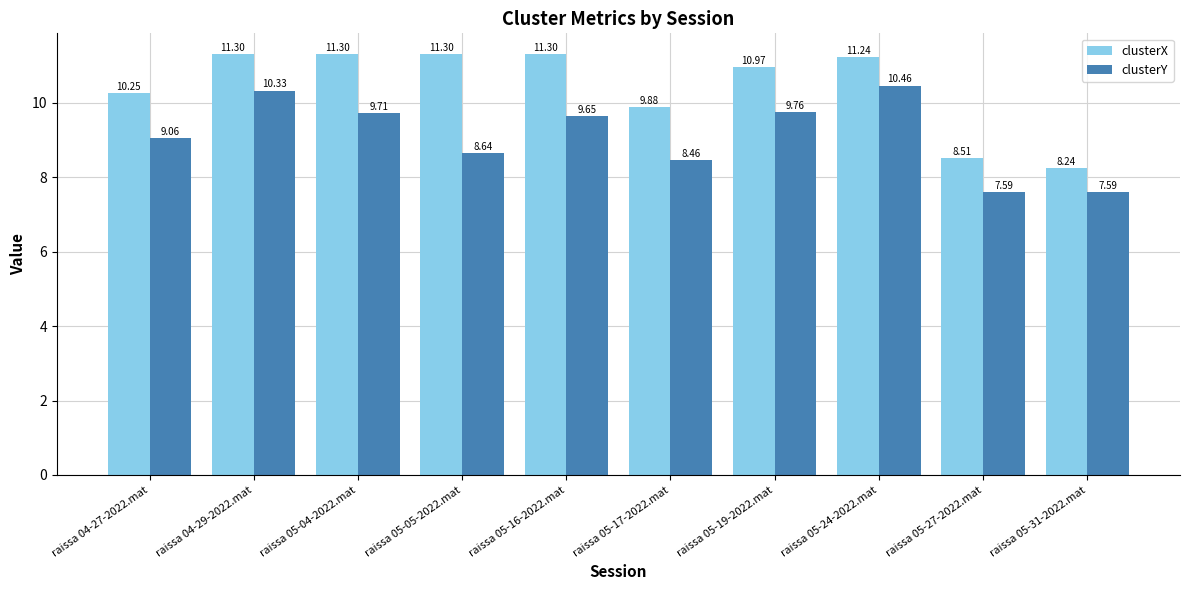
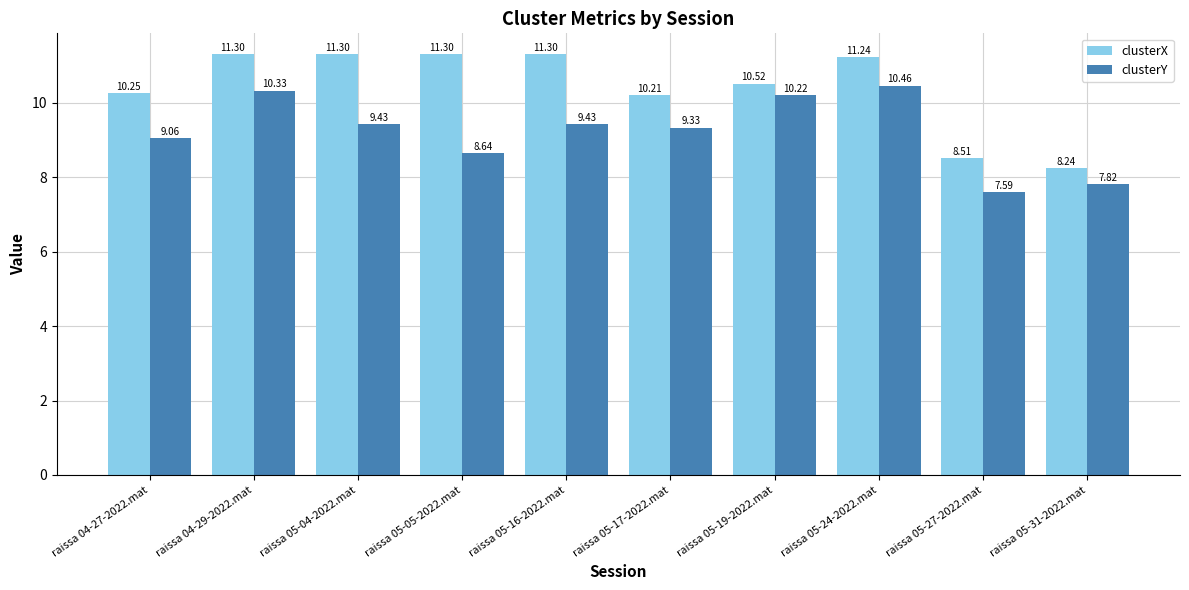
  {
    "clusterX": {
      "raissa 04-27-2022.mat": 10.25,
      "raissa 04-29-2022.mat": 11.30,
      "raissa 05-04-2022.mat": 11.30,
      "raissa 05-05-2022.mat": 11.30,
      "raissa 05-16-2022.mat": 11.30,
-     "raissa 05-17-2022.mat": 9.88,
-     "raissa 05-19-2022.mat": 10.97,
+     "raissa 05-17-2022.mat": 10.21,
+     "raissa 05-19-2022.mat": 10.52,
      "raissa 05-24-2022.mat": 11.24,
      "raissa 05-27-2022.mat": 8.51,
      "raissa 05-31-2022.mat": 8.24
    },
    "clusterY": {
      "raissa 04-27-2022.mat": 9.06,
      "raissa 04-29-2022.mat": 10.33,
-     "raissa 05-04-2022.mat": 9.71,
+     "raissa 05-04-2022.mat": 9.43,
      "raissa 05-05-2022.mat": 8.64,
-     "raissa 05-16-2022.mat": 9.65,
-     "raissa 05-17-2022.mat": 8.46,
-     "raissa 05-19-2022.mat": 9.76,
+     "raissa 05-16-2022.mat": 9.43,
+     "raissa 05-17-2022.mat": 9.33,
+     "raissa 05-19-2022.mat": 10.22,
      "raissa 05-24-2022.mat": 10.46,
      "raissa 05-27-2022.mat": 7.59,
-     "raissa 05-31-2022.mat": 7.59
+     "raissa 05-31-2022.mat": 7.82
    }
  }
